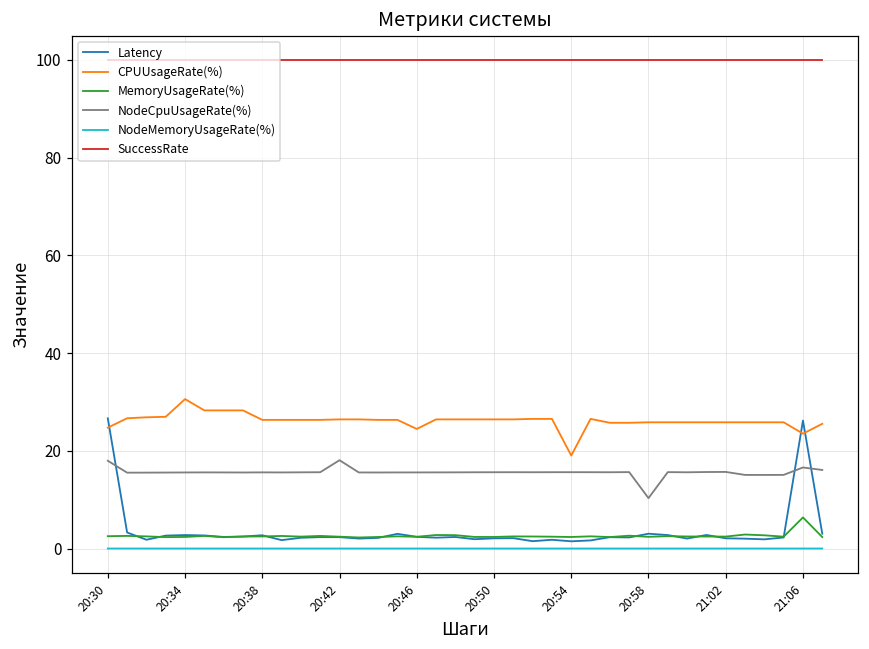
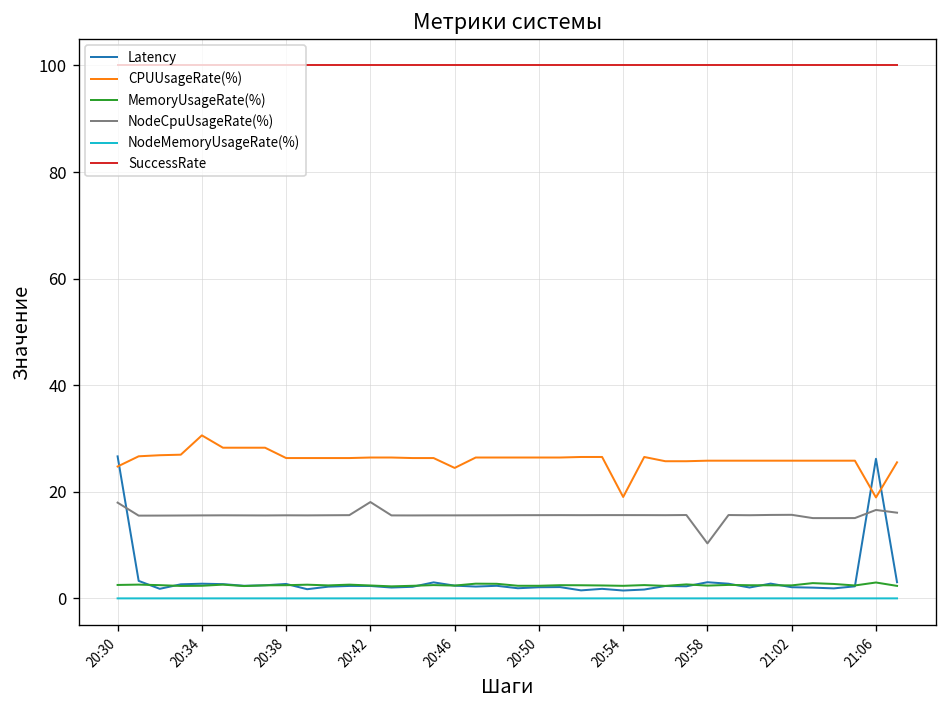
  {
    "Latency": {
      "20:30": 27,
      "20:54": 1,
      "20:58": 3,
      "21:06": 26
    },
    "CPUUsageRate(%)": {
      "20:30": 25,
      "20:34": 31,
      "20:38": 26,
      "20:42": 26,
      "20:46": 24,
      "20:50": 26,
      "20:54": 19,
      "20:58": 26,
      "21:02": 26,
-     "21:06": 24
+     "21:06": 19
    },
    "MemoryUsageRate(%)": {
      "20:30": 3,
      "20:54": 2,
      "20:58": 2,
-     "21:06": 6
+     "21:06": 3
    },
    "NodeCpuUsageRate(%)": {
      "20:30": 18,
      "20:34": 16,
      "20:38": 16,
      "20:42": 18,
      "20:46": 16,
      "20:50": 16,
      "20:54": 16,
      "20:58": 10,
      "21:02": 16,
      "21:06": 17
    },
    "NodeMemoryUsageRate(%)": {
      "20:30": 0,
      "20:34": 0,
      "20:38": 0,
      "20:42": 0,
      "20:46": 0,
      "20:50": 0,
      "20:54": 0,
      "20:58": 0,
      "21:02": 0,
      "21:06": 0
    },
    "SuccessRate": {
      "20:42": 100,
      "20:46": 100,
      "20:50": 100,
      "20:54": 100,
      "20:58": 100,
      "21:02": 100,
      "21:06": 100
    }
  }
